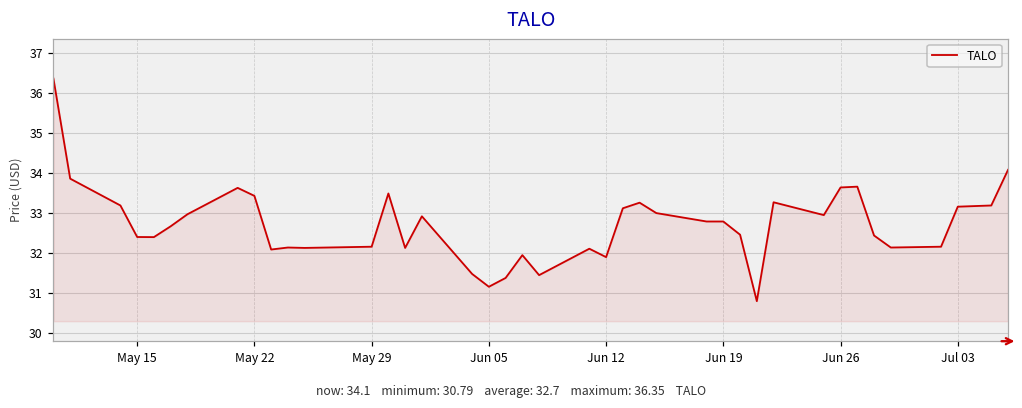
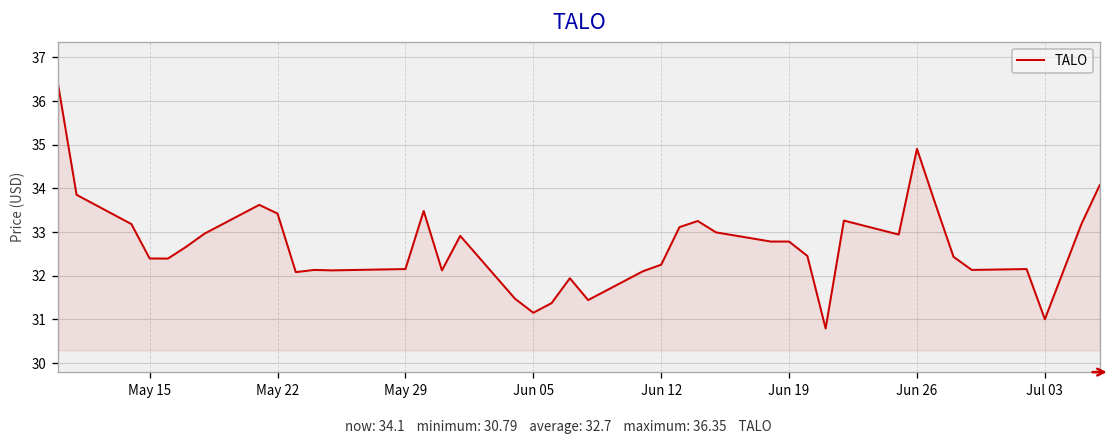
  {
    "May 15": 32.4,
    "May 22": 33.4,
    "May 29": 32.2,
    "Jun 05": 31.2,
-   "Jun 12": 31.9,
+   "Jun 12": 32.3,
    "Jun 19": 32.8,
-   "Jun 26": 33.6,
-   "Jul 03": 33.2
+   "Jun 26": 34.9,
+   "Jul 03": 31.0
  }
